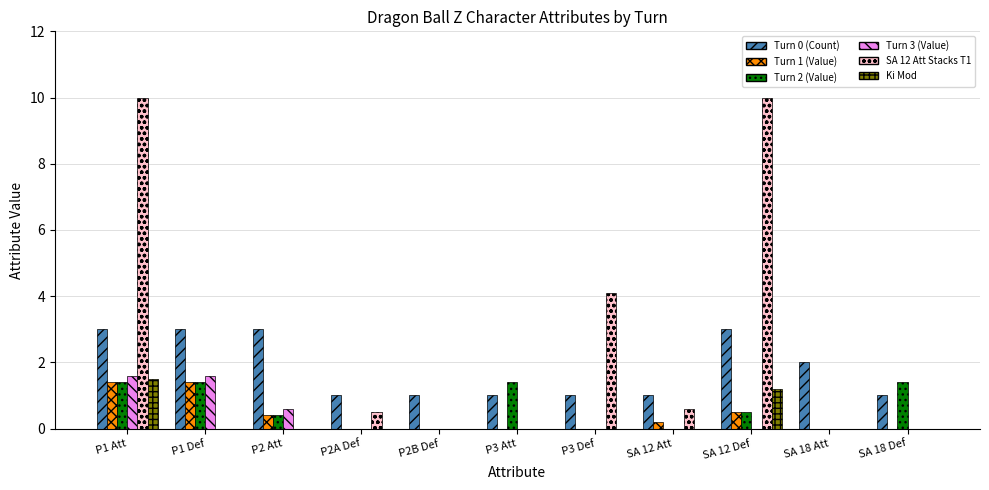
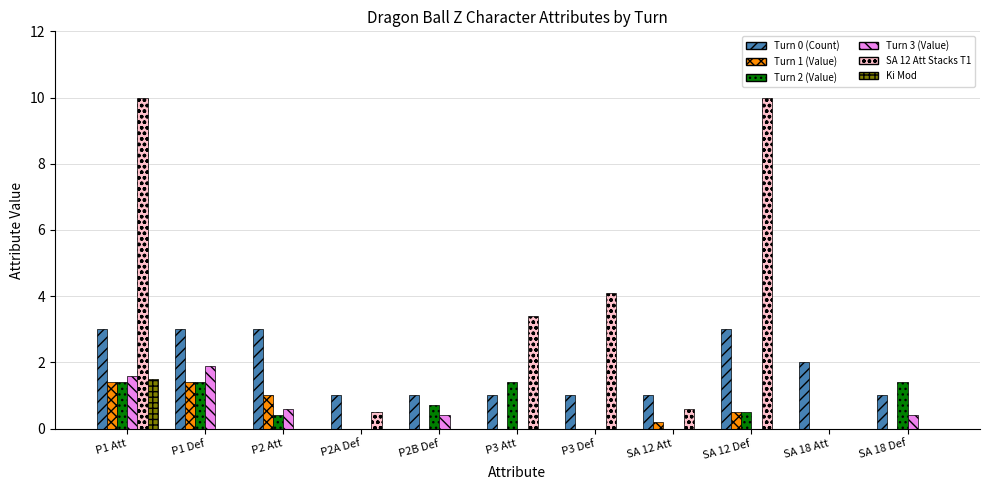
  {
    "Turn 0 (Count)": {
      "P1 Att": 3.0,
      "P1 Def": 3.0,
      "P2 Att": 3.0,
      "P2A Def": 1.0,
      "P2B Def": 1.0,
      "P3 Att": 1.0,
      "P3 Def": 1.0,
      "SA 12 Att": 1.0,
      "SA 12 Def": 3.0,
      "SA 18 Att": 2.0,
      "SA 18 Def": 1.0
    },
    "Turn 1 (Value)": {
      "P1 Att": 1.4,
      "P1 Def": 1.4,
-     "P2 Att": 0.4,
+     "P2 Att": 1.0,
      "P2A Def": 0.0,
      "P2B Def": 0.0,
      "P3 Att": 0.0,
      "P3 Def": 0.0,
      "SA 12 Att": 0.2,
      "SA 12 Def": 0.5,
      "SA 18 Att": 0.0,
      "SA 18 Def": 0.0
    },
    "Turn 2 (Value)": {
      "P1 Att": 1.4,
      "P1 Def": 1.4,
      "P2 Att": 0.4,
      "P2A Def": 0.0,
-     "P2B Def": 0.0,
+     "P2B Def": 0.7,
      "P3 Att": 1.4,
      "P3 Def": 0.0,
      "SA 12 Att": 0.0,
      "SA 12 Def": 0.5,
      "SA 18 Att": 0.0,
      "SA 18 Def": 1.4
    },
    "Turn 3 (Value)": {
      "P1 Att": 1.6,
-     "P1 Def": 1.6,
+     "P1 Def": 1.9,
      "P2 Att": 0.6,
      "P2A Def": 0.0,
-     "P2B Def": 0.0,
+     "P2B Def": 0.4,
      "P3 Att": 0.0,
      "P3 Def": 0.0,
      "SA 12 Att": 0.0,
      "SA 12 Def": 0.0,
      "SA 18 Att": 0.0,
-     "SA 18 Def": 0.0
+     "SA 18 Def": 0.4
    },
    "SA 12 Att Stacks T1": {
      "P1 Att": 10.0,
      "P1 Def": 0.0,
      "P2 Att": 0.0,
      "P2A Def": 0.5,
      "P2B Def": 0.0,
-     "P3 Att": 0.0,
+     "P3 Att": 3.4,
      "P3 Def": 4.1,
      "SA 12 Att": 0.6,
      "SA 12 Def": 10.0,
      "SA 18 Att": 0.0,
      "SA 18 Def": 0.0
    },
    "Ki Mod": {
      "P1 Att": 1.5,
      "P1 Def": 0.0,
      "P2 Att": 0.0,
      "P2A Def": 0.0,
      "P2B Def": 0.0,
      "P3 Att": 0.0,
      "P3 Def": 0.0,
      "SA 12 Att": 0.0,
-     "SA 12 Def": 1.2,
+     "SA 12 Def": 0.0,
      "SA 18 Att": 0.0,
      "SA 18 Def": 0.0
    }
  }
